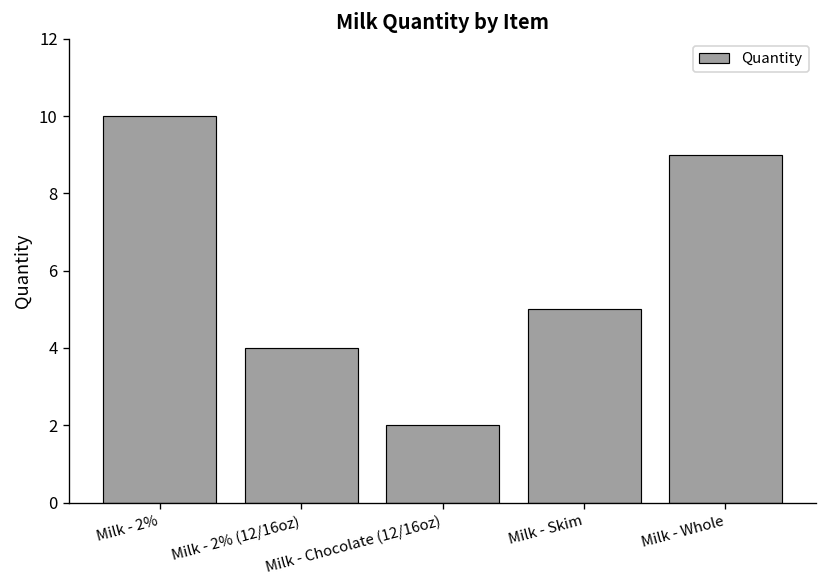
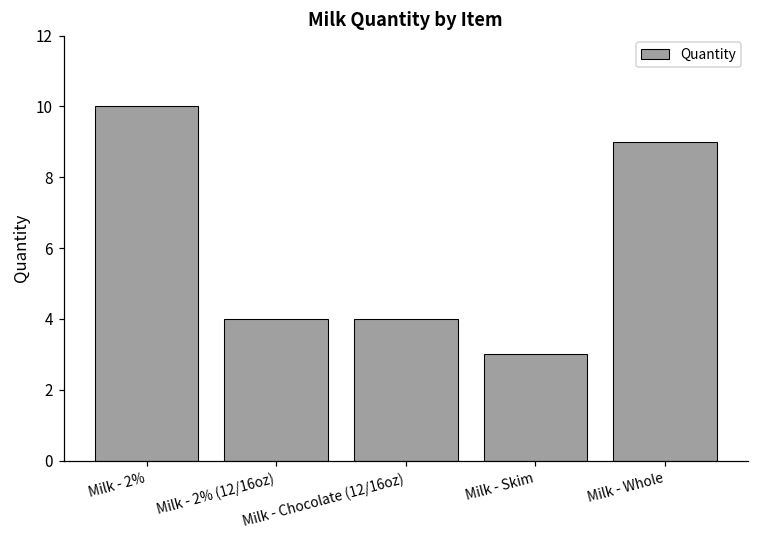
  {
    "Milk - 2%": 10,
    "Milk - 2% (12/16oz)": 4,
-   "Milk - Chocolate (12/16oz)": 2,
-   "Milk - Skim": 5,
+   "Milk - Chocolate (12/16oz)": 4,
+   "Milk - Skim": 3,
    "Milk - Whole": 9
  }
